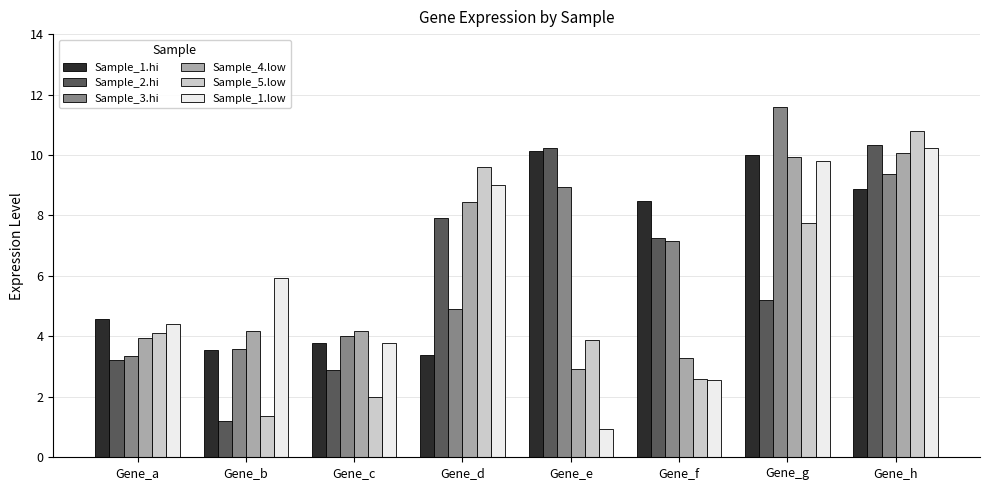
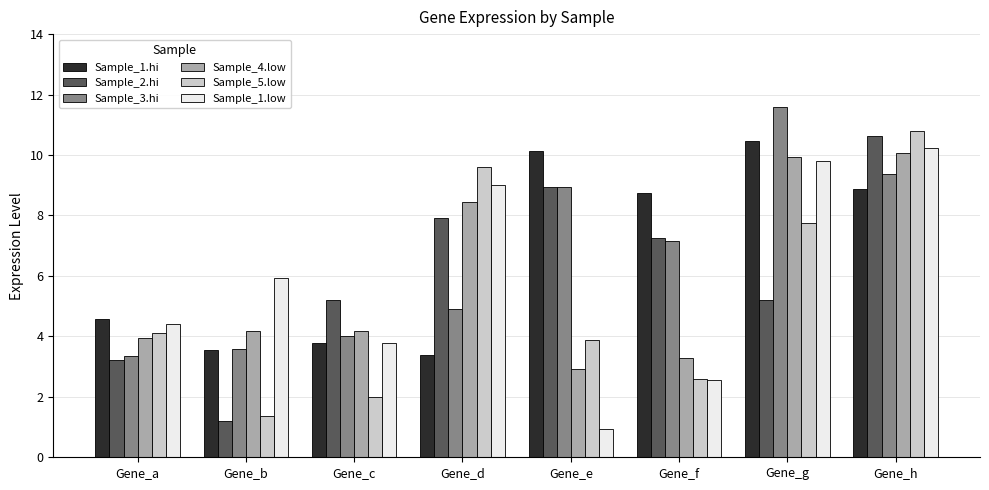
  {
    "Sample_1.hi": {
      "Gene_a": 4.6,
      "Gene_b": 3.6,
      "Gene_c": 3.8,
      "Gene_d": 3.4,
      "Gene_e": 10.1,
-     "Gene_f": 8.5,
-     "Gene_g": 10.0,
+     "Gene_f": 8.7,
+     "Gene_g": 10.5,
      "Gene_h": 8.9
    },
    "Sample_2.hi": {
      "Gene_a": 3.2,
      "Gene_b": 1.2,
-     "Gene_c": 2.9,
+     "Gene_c": 5.2,
      "Gene_d": 7.9,
-     "Gene_e": 10.2,
+     "Gene_e": 9.0,
      "Gene_f": 7.2,
      "Gene_g": 5.2,
-     "Gene_h": 10.3
+     "Gene_h": 10.6
    }
  }
